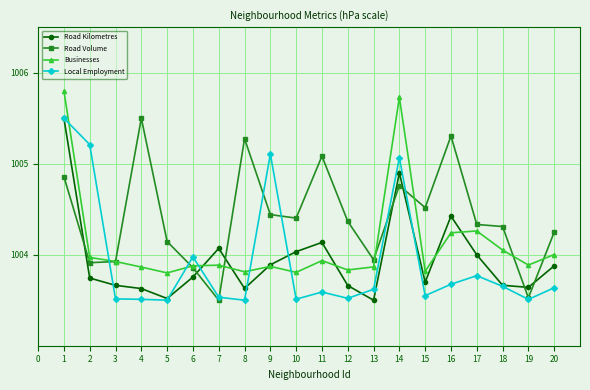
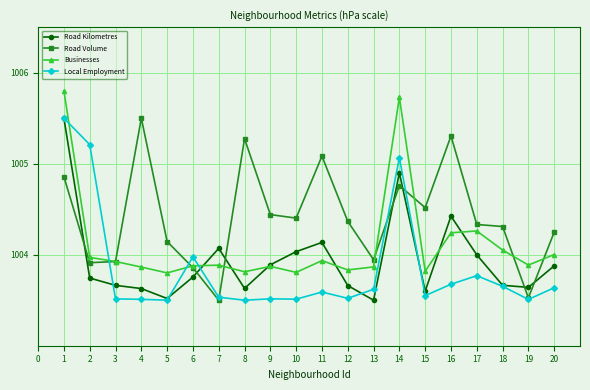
  {
    "Road Kilometres": {
      "2": 1003.7,
      "3": 1003.7,
      "4": 1003.6,
      "6": 1003.8,
      "7": 1004.1,
      "8": 1003.6,
      "10": 1004.0,
      "11": 1004.1,
      "12": 1003.7,
      "13": 1003.5,
      "14": 1004.9,
-     "15": 1003.7,
+     "15": 1003.6,
      "16": 1004.4,
      "17": 1004.0,
      "19": 1003.6,
      "20": 1003.9
    },
    "Road Volume": {
      "1": 1004.9,
      "2": 1003.9,
      "4": 1005.5,
      "5": 1004.1,
      "7": 1003.5,
      "8": 1005.3,
      "9": 1004.4,
      "10": 1004.4,
      "11": 1005.1,
      "12": 1004.4,
      "13": 1003.9,
      "14": 1004.8,
      "15": 1004.5,
      "16": 1005.3,
      "17": 1004.3,
      "18": 1004.3,
      "20": 1004.2
    },
    "Businesses": {
      "1": 1005.8,
      "2": 1004.0,
      "4": 1003.9,
      "5": 1003.8,
      "7": 1003.9,
      "8": 1003.8,
      "10": 1003.8,
      "11": 1003.9,
      "12": 1003.8,
      "13": 1003.9,
      "14": 1005.7,
      "15": 1003.8,
      "16": 1004.2,
      "17": 1004.3,
      "18": 1004.1,
      "19": 1003.9,
      "20": 1004.0
    },
    "Local Employment": {
      "2": 1005.2,
      "3": 1003.5,
      "4": 1003.5,
      "6": 1004.0,
      "7": 1003.5,
      "8": 1003.5,
-     "9": 1005.1,
+     "9": 1003.5,
      "10": 1003.5,
      "11": 1003.6,
      "12": 1003.5,
      "13": 1003.6,
      "14": 1005.1,
      "15": 1003.6,
      "16": 1003.7,
      "17": 1003.8,
      "20": 1003.6
    }
  }
